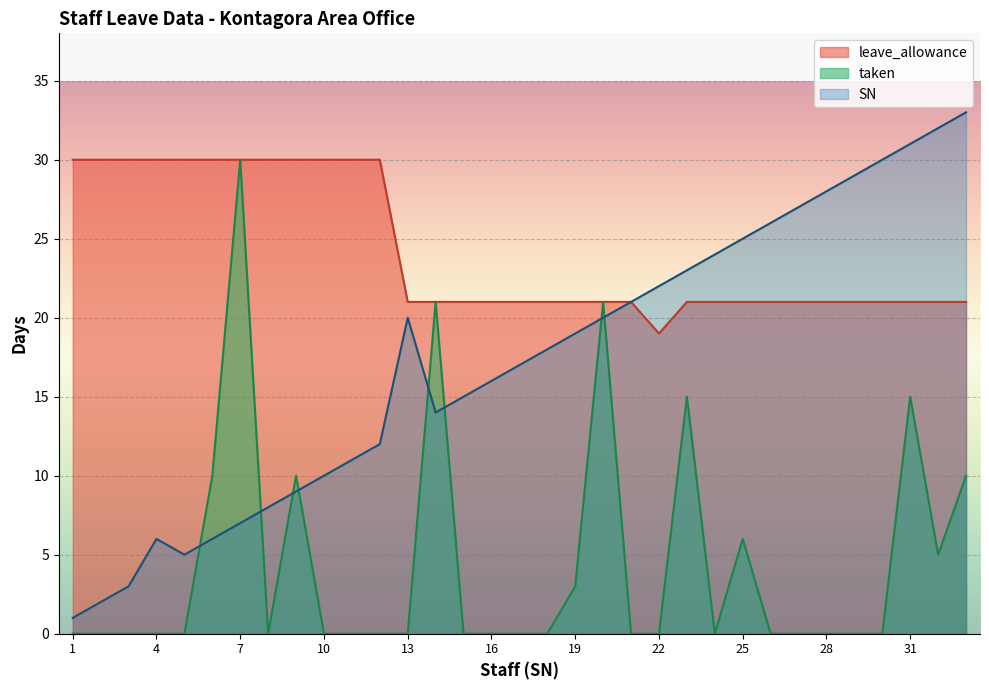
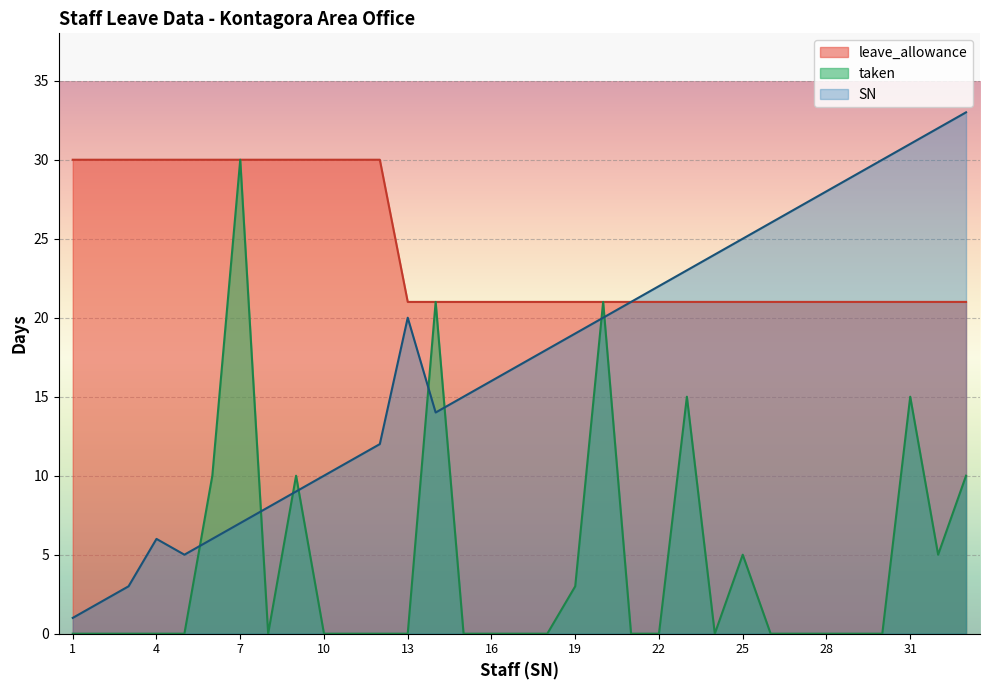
  {
    "leave_allowance": {
      "1": 30,
      "4": 30,
      "10": 30,
      "13": 21,
      "16": 21,
      "19": 21,
-     "22": 19,
+     "22": 21,
      "25": 21,
      "28": 21,
      "31": 21
    },
    "taken": {
      "1": 0,
      "4": 0,
      "10": 0,
      "13": 0,
      "16": 0,
      "19": 3,
      "22": 0,
-     "25": 6,
+     "25": 5,
      "28": 0,
      "31": 15
    },
    "SN": {
      "1": 1,
      "4": 6,
      "7": 7,
      "10": 10,
      "13": 20,
      "16": 16,
      "19": 19,
      "22": 22,
      "25": 25,
      "28": 28,
      "31": 31
    }
  }
